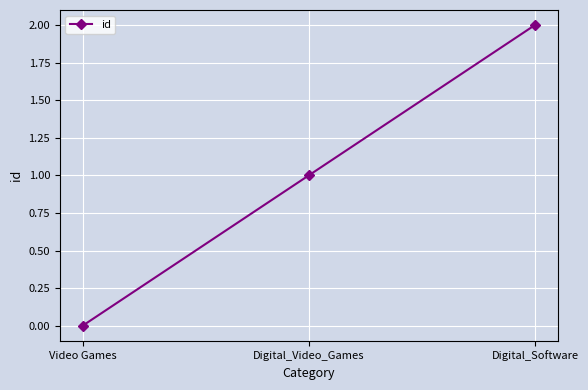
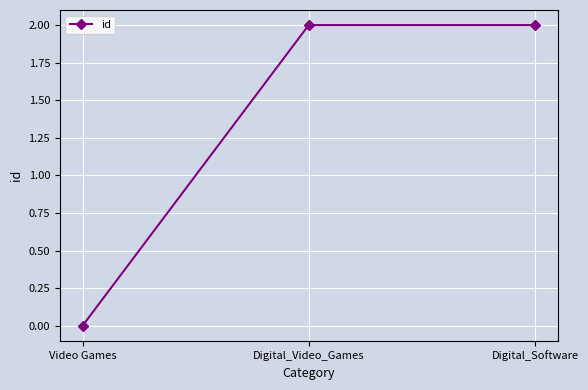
  {
    "Video Games": 0,
-   "Digital_Video_Games": 1,
+   "Digital_Video_Games": 2,
    "Digital_Software": 2
  }
